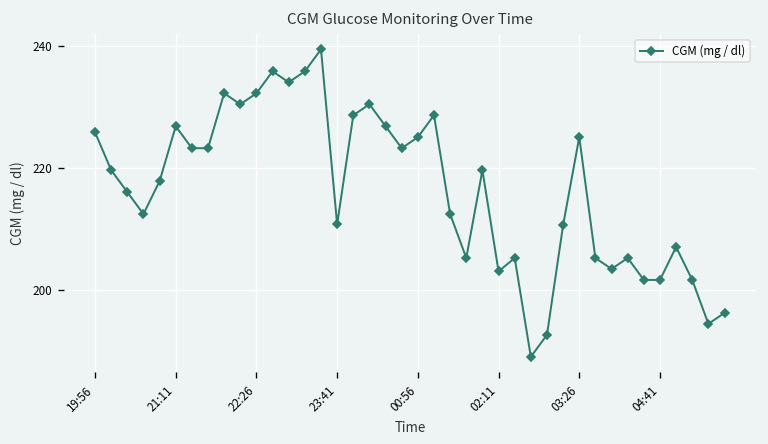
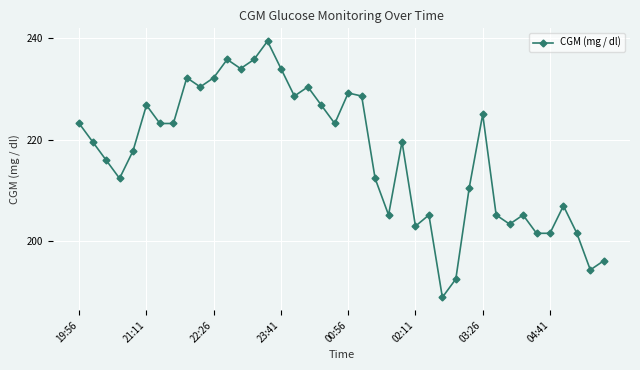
  {
-   "19:56": 226,
+   "19:56": 223,
    "21:11": 227,
    "22:26": 232,
-   "23:41": 211,
-   "00:56": 225,
+   "23:41": 234,
+   "00:56": 229,
    "02:11": 203,
    "03:26": 225,
    "04:41": 202
  }
